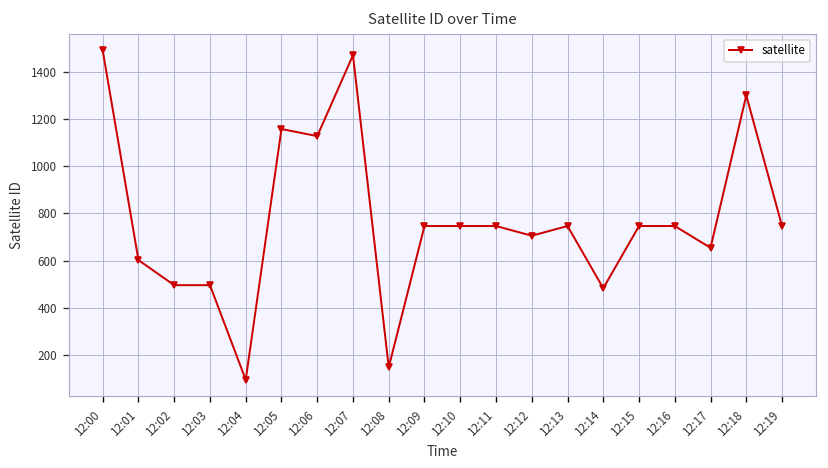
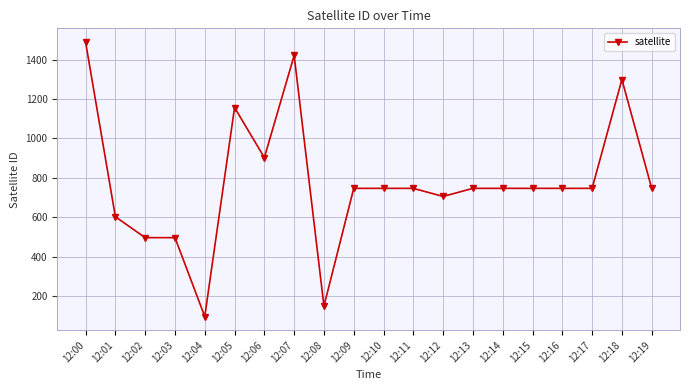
  {
    "12:00": 1490,
    "12:01": 600,
    "12:02": 500,
    "12:03": 500,
    "12:04": 100,
    "12:05": 1160,
-   "12:06": 1130,
-   "12:07": 1470,
+   "12:06": 900,
+   "12:07": 1420,
    "12:08": 150,
    "12:09": 750,
    "12:10": 750,
    "12:11": 750,
    "12:12": 710,
    "12:13": 750,
-   "12:14": 480,
+   "12:14": 750,
    "12:15": 750,
    "12:16": 750,
-   "12:17": 660,
+   "12:17": 750,
    "12:18": 1300,
    "12:19": 750
  }
